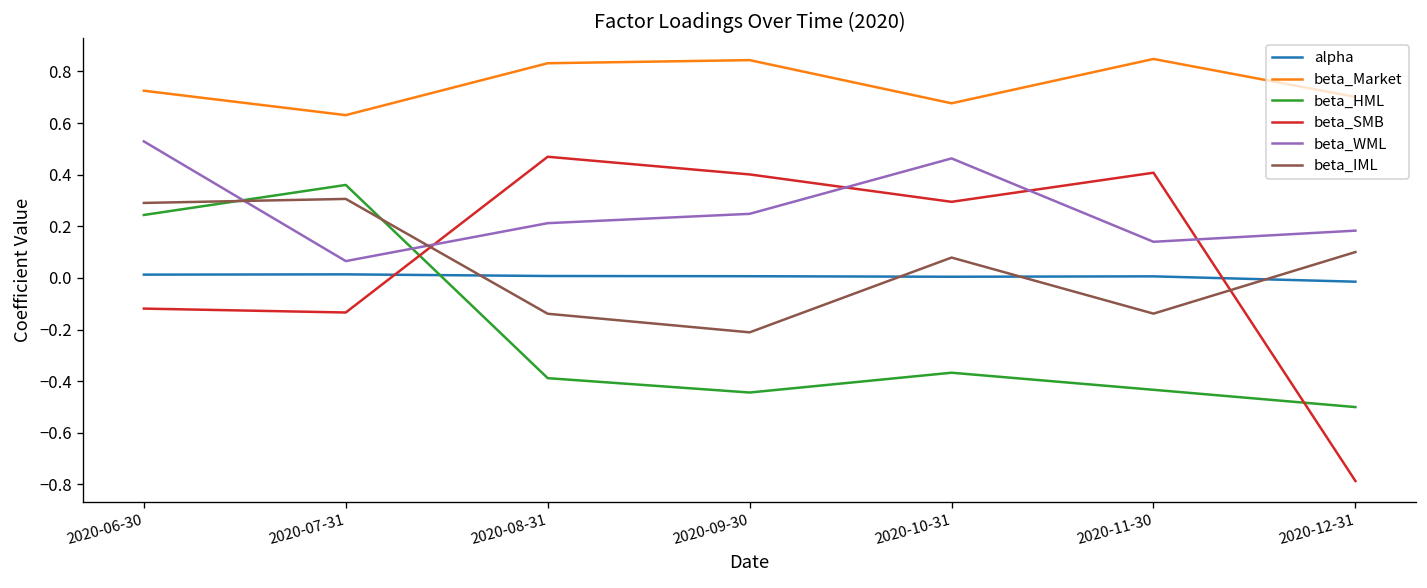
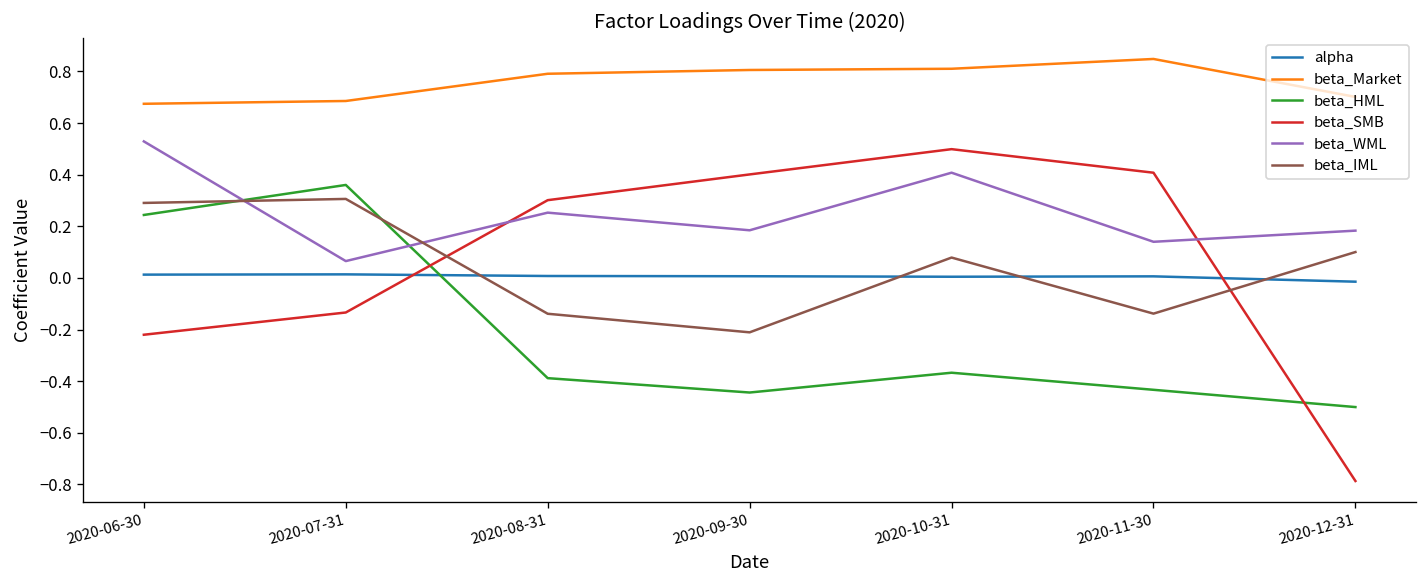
  {
    "alpha": {
      "2020-06-30": 0.01,
      "2020-07-31": 0.01,
      "2020-08-31": 0.01,
      "2020-09-30": 0.01,
      "2020-10-31": 0.00,
      "2020-11-30": 0.01,
      "2020-12-31": -0.01
    },
    "beta_Market": {
-     "2020-06-30": 0.73,
-     "2020-07-31": 0.63,
-     "2020-08-31": 0.83,
-     "2020-09-30": 0.84,
-     "2020-10-31": 0.68,
+     "2020-06-30": 0.67,
+     "2020-07-31": 0.69,
+     "2020-08-31": 0.79,
+     "2020-09-30": 0.81,
+     "2020-10-31": 0.81,
      "2020-11-30": 0.85
    },
    "beta_HML": {
      "2020-06-30": 0.24,
      "2020-07-31": 0.36,
      "2020-08-31": -0.39,
      "2020-09-30": -0.44,
      "2020-10-31": -0.37,
      "2020-11-30": -0.43,
      "2020-12-31": -0.50
    },
    "beta_SMB": {
-     "2020-06-30": -0.12,
+     "2020-06-30": -0.22,
      "2020-07-31": -0.13,
-     "2020-08-31": 0.47,
+     "2020-08-31": 0.30,
      "2020-09-30": 0.40,
-     "2020-10-31": 0.30,
+     "2020-10-31": 0.50,
      "2020-11-30": 0.41,
      "2020-12-31": -0.79
    },
    "beta_WML": {
      "2020-06-30": 0.53,
      "2020-07-31": 0.07,
-     "2020-08-31": 0.21,
-     "2020-09-30": 0.25,
-     "2020-10-31": 0.46,
+     "2020-08-31": 0.25,
+     "2020-09-30": 0.18,
+     "2020-10-31": 0.41,
      "2020-11-30": 0.14,
      "2020-12-31": 0.18
    },
    "beta_IML": {
      "2020-06-30": 0.29,
      "2020-07-31": 0.31,
      "2020-08-31": -0.14,
      "2020-09-30": -0.21,
      "2020-10-31": 0.08,
      "2020-11-30": -0.14,
      "2020-12-31": 0.10
    }
  }
